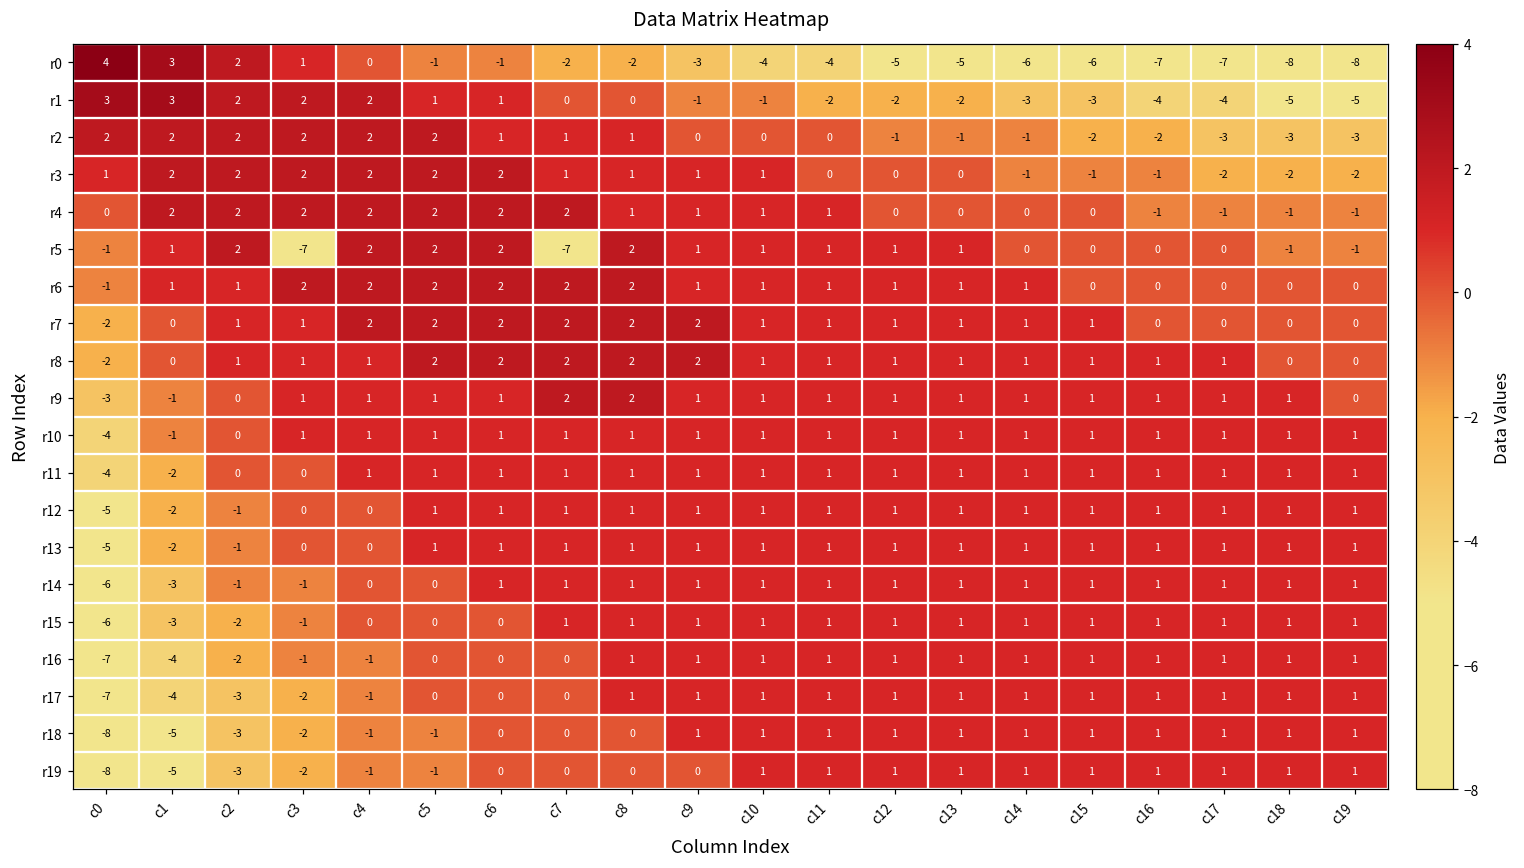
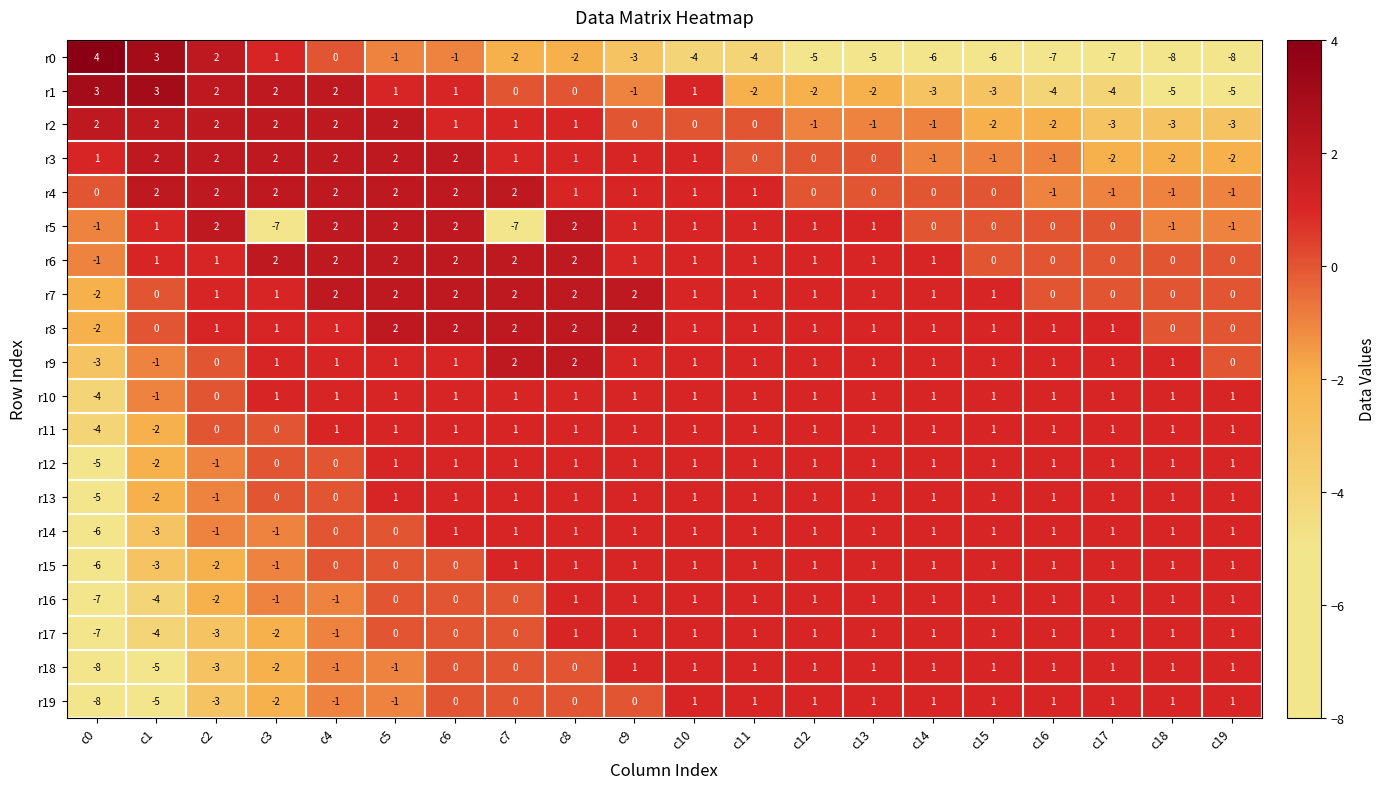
  {
    "r1": {
      "c0": 3,
      "c1": 3,
      "c2": 2,
      "c3": 2,
      "c4": 2,
      "c5": 1,
      "c6": 1,
      "c7": 0,
      "c8": 0,
      "c9": -1,
-     "c10": -1,
+     "c10": 1,
      "c11": -2,
      "c12": -2,
      "c13": -2,
      "c14": -3,
      "c15": -3,
      "c16": -4,
      "c17": -4,
      "c18": -5,
      "c19": -5
    }
  }
